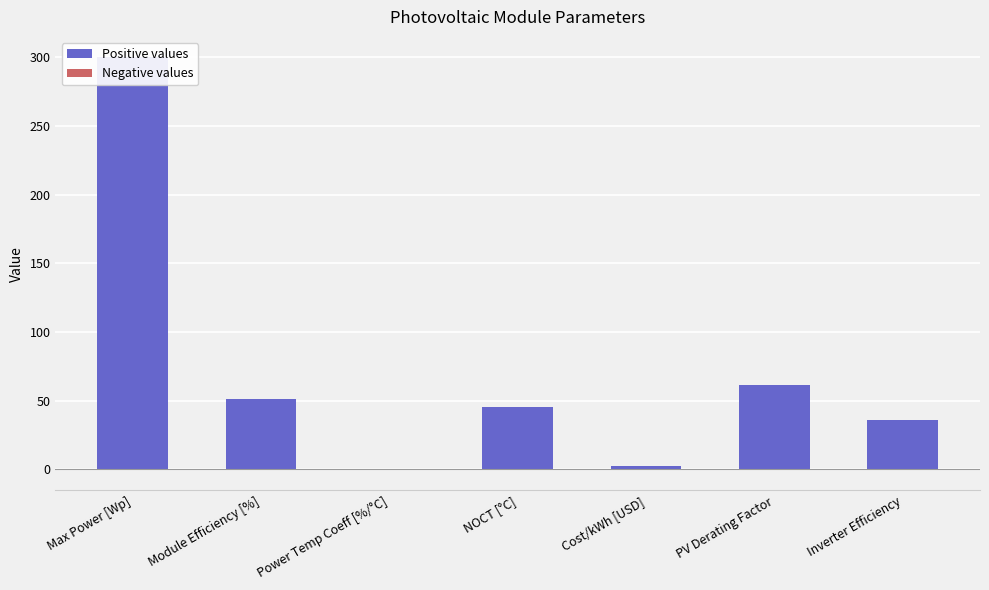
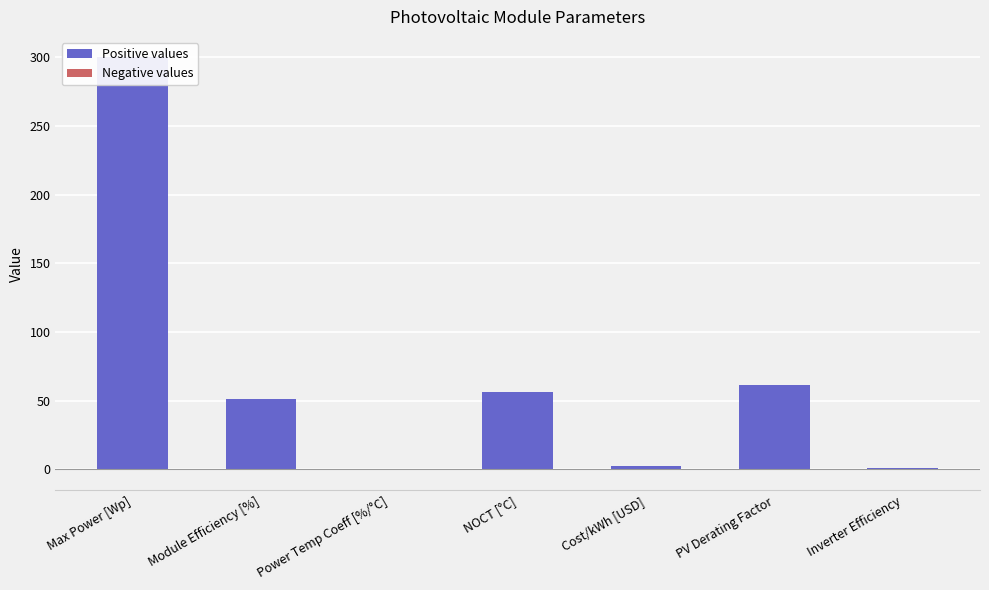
  {
    "Module Efficiency [%]": 51,
-   "NOCT [°C]": 45,
+   "NOCT [°C]": 56,
    "Cost/kWh [USD]": 2,
    "PV Derating Factor": 61,
-   "Inverter Efficiency": 36
+   "Inverter Efficiency": 1
  }
